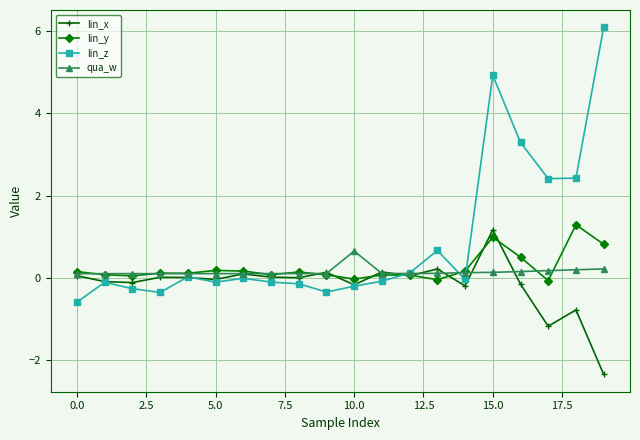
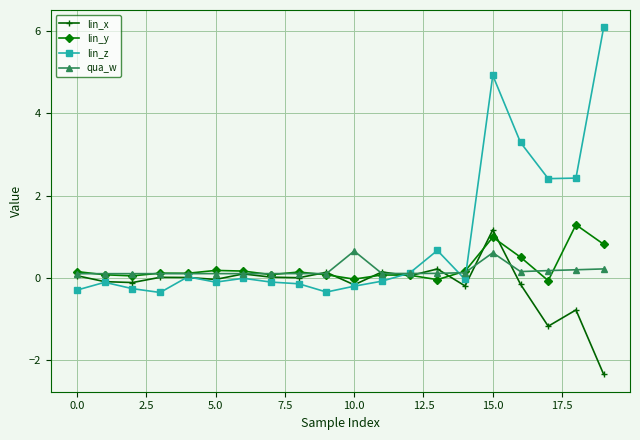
  {
    "lin_z": {
-     "0.0": -0.6,
+     "0.0": -0.3,
      "5.0": -0.1,
      "15.0": 4.9
    },
    "qua_w": {
      "5.0": 0.1,
      "10.0": 0.7,
-     "15.0": 0.1
+     "15.0": 0.6
    }
  }
